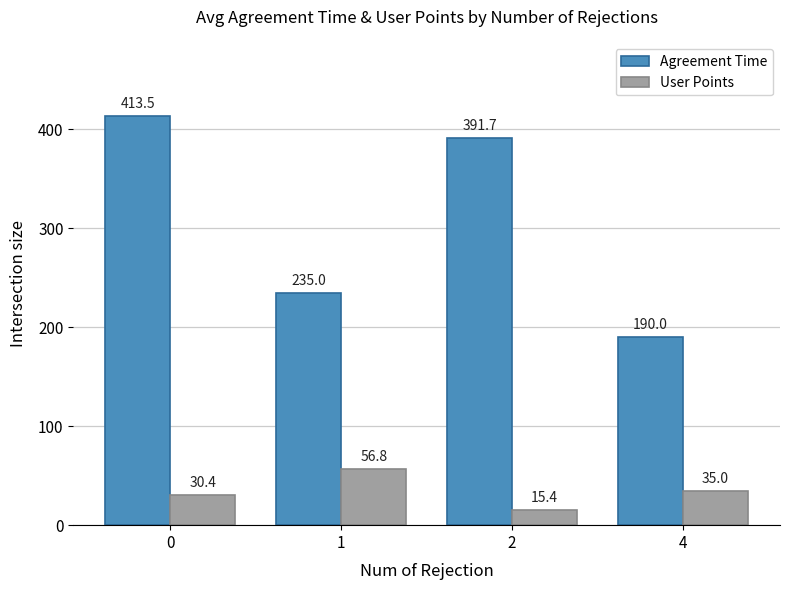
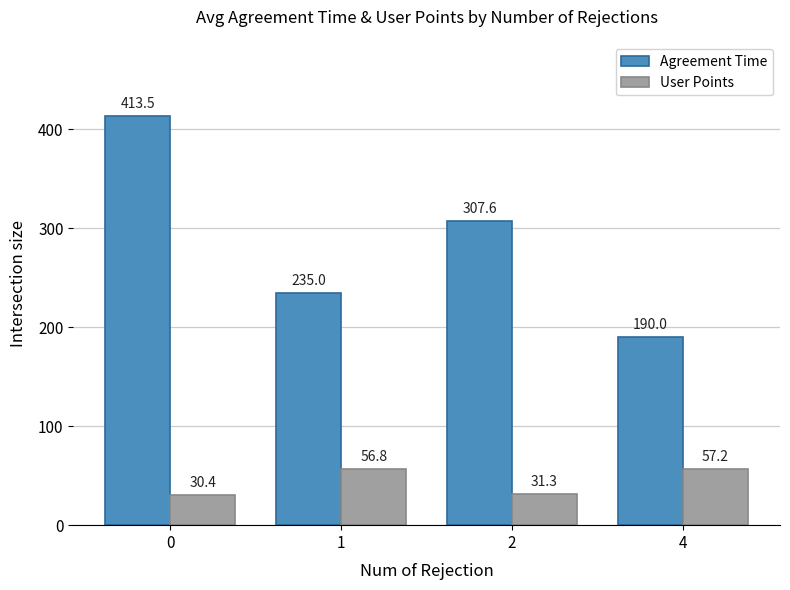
  {
    "Agreement Time": {
      "0": 413.5,
      "1": 235.0,
-     "2": 391.7,
+     "2": 307.6,
      "4": 190.0
    },
    "User Points": {
      "0": 30.4,
      "1": 56.8,
-     "2": 15.4,
-     "4": 35.0
+     "2": 31.3,
+     "4": 57.2
    }
  }
